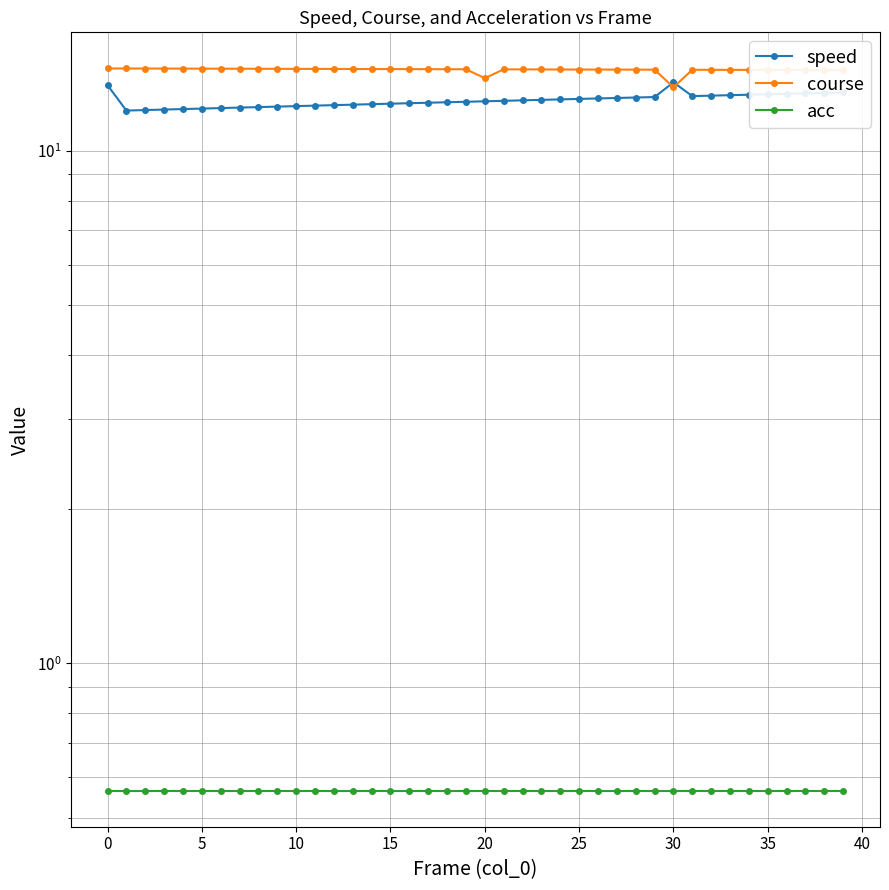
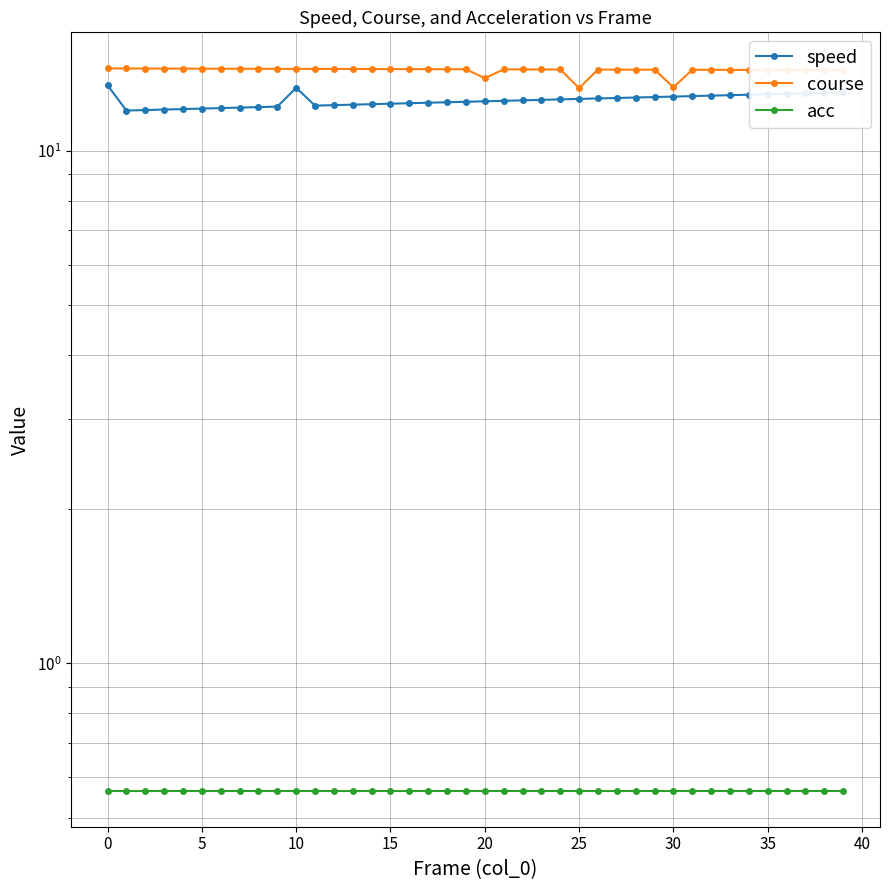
  {
    "speed": {
      "0": 13.4,
      "5": 12.1,
-     "10": 12.2,
+     "10": 13.3,
      "15": 12.4,
      "20": 12.5,
      "25": 12.6,
-     "30": 13.6
+     "30": 12.8
    },
    "course": {
      "0": 14.5,
      "5": 14.5,
      "10": 14.5,
      "15": 14.4,
      "20": 13.9,
-     "25": 14.4,
+     "25": 13.3,
      "30": 13.3
    },
    "acc": {
      "0": 0.56,
      "5": 0.56,
      "10": 0.56,
      "15": 0.56,
      "20": 0.56,
      "25": 0.56,
      "30": 0.56,
      "35": 0.56
    }
  }
